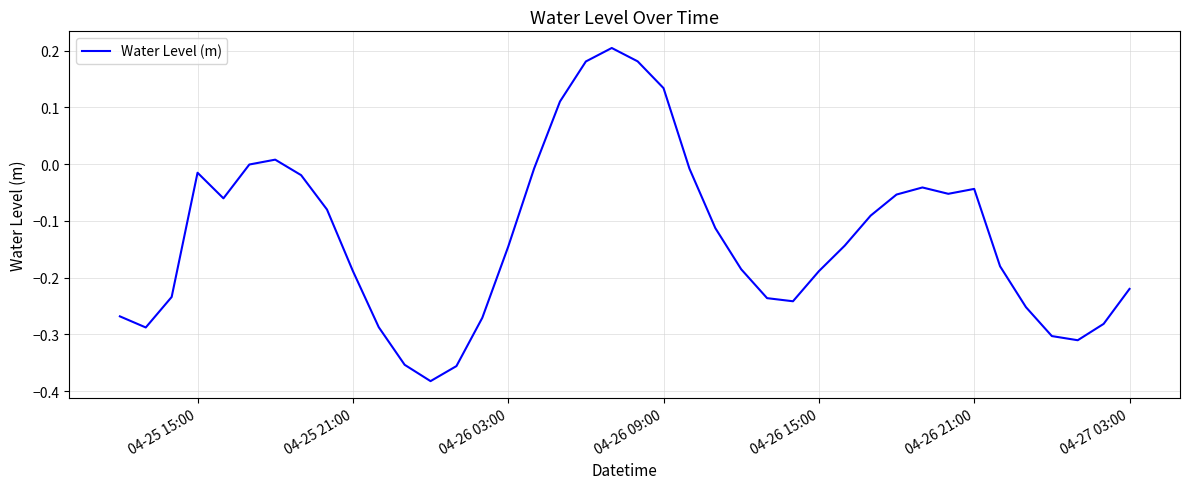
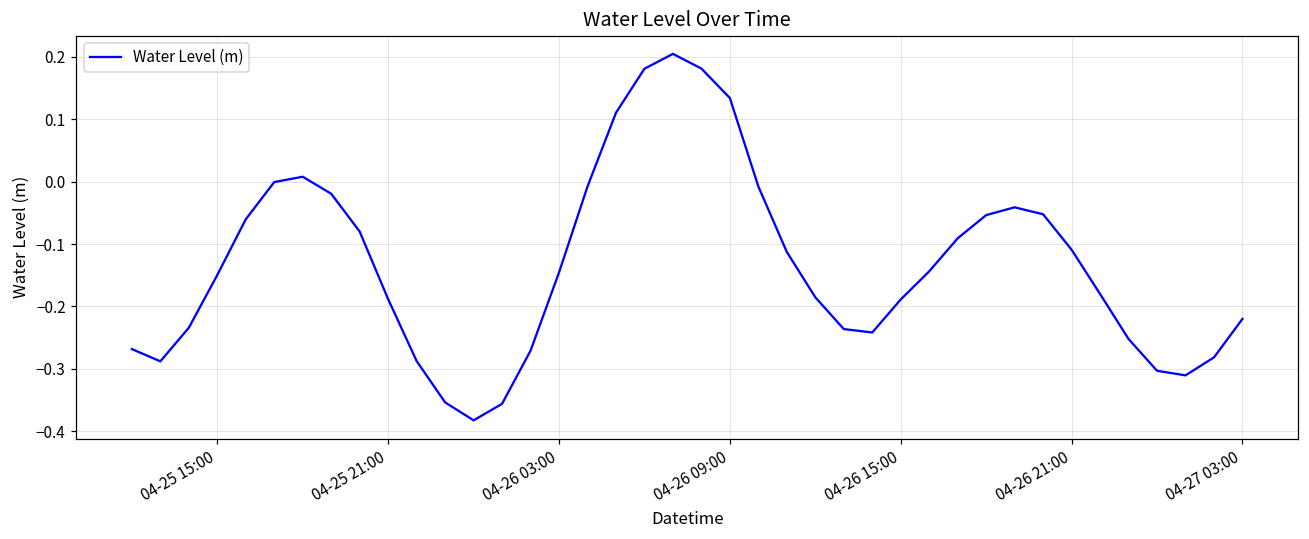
  {
-   "04-25 15:00": -0.02,
+   "04-25 15:00": -0.15,
    "04-25 21:00": -0.19,
    "04-26 03:00": -0.15,
    "04-26 09:00": 0.13,
    "04-26 15:00": -0.19,
-   "04-26 21:00": -0.04,
+   "04-26 21:00": -0.11,
    "04-27 03:00": -0.22
  }
